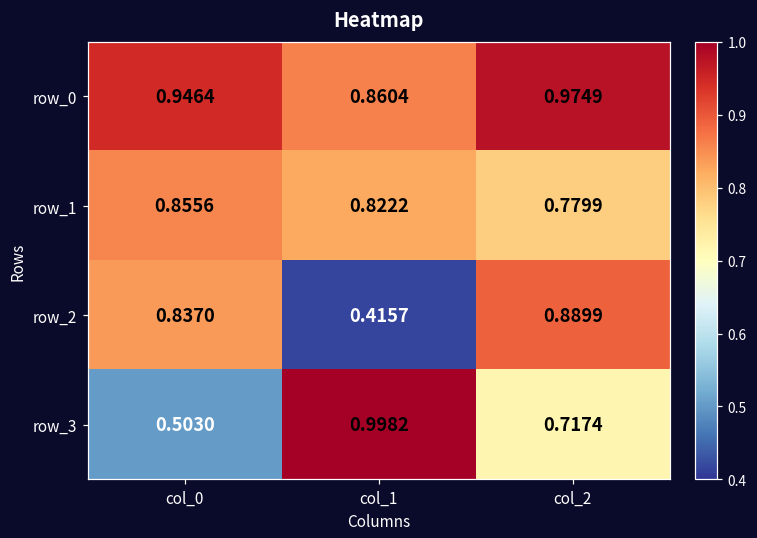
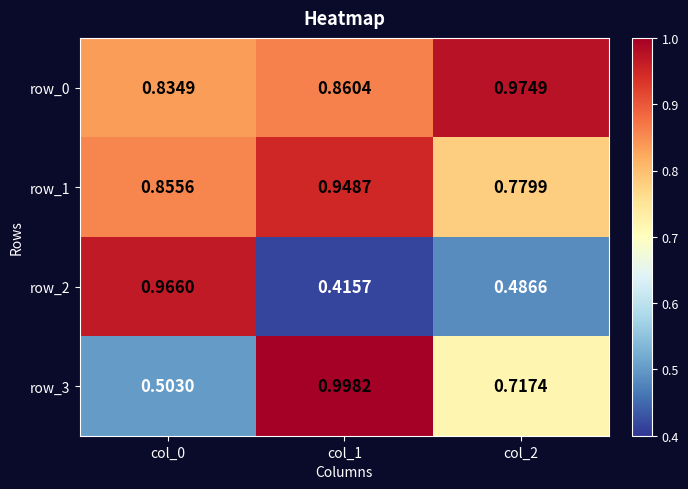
  {
    "row_0": {
-     "col_0": 0.9464,
+     "col_0": 0.8349,
      "col_1": 0.8604,
      "col_2": 0.9749
    },
    "row_1": {
      "col_0": 0.8556,
-     "col_1": 0.8222,
+     "col_1": 0.9487,
      "col_2": 0.7799
    },
    "row_2": {
-     "col_0": 0.8370,
+     "col_0": 0.9660,
      "col_1": 0.4157,
-     "col_2": 0.8899
+     "col_2": 0.4866
    },
    "row_3": {
      "col_0": 0.5030,
      "col_1": 0.9982,
      "col_2": 0.7174
    }
  }
